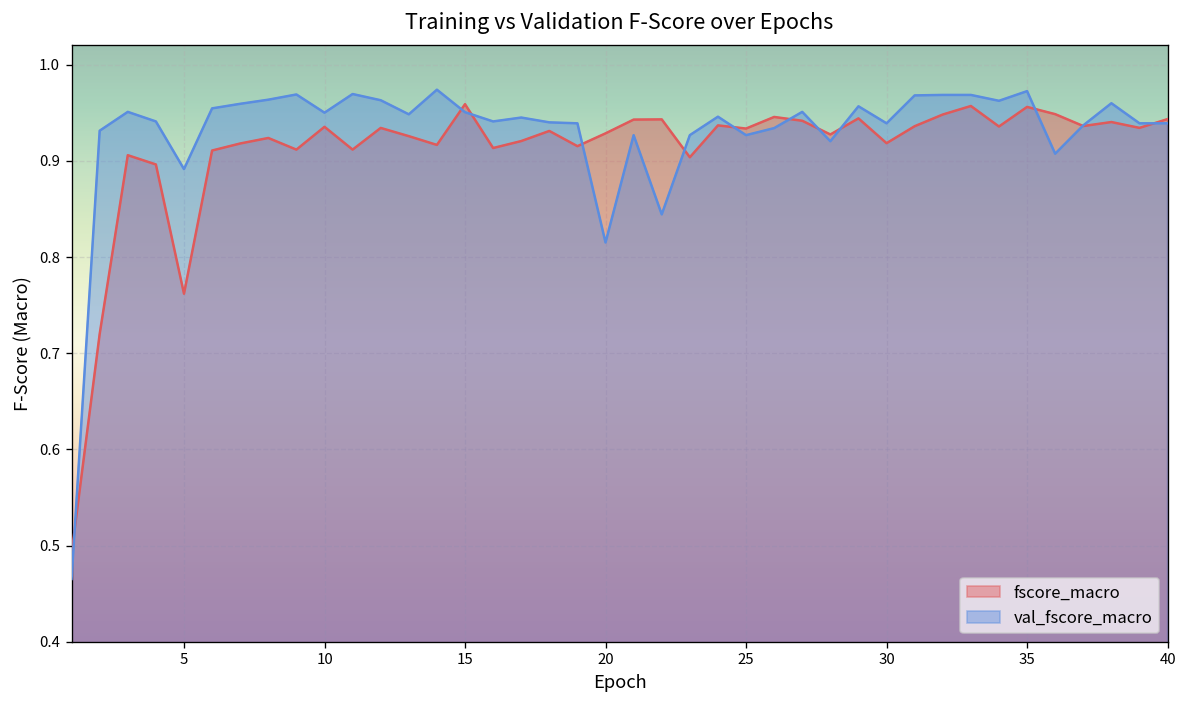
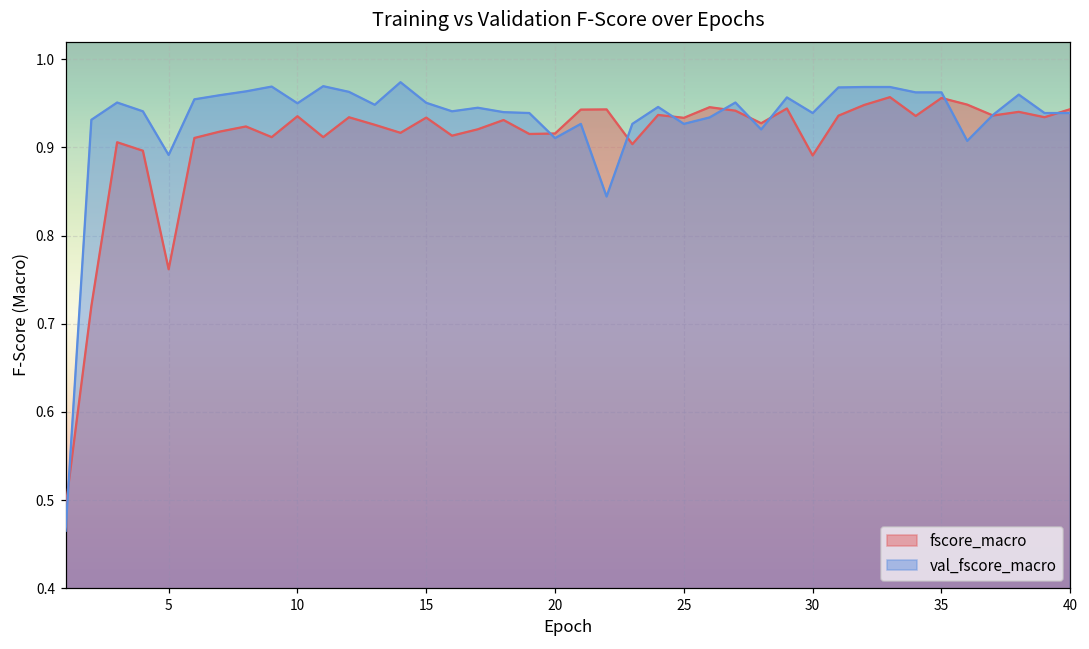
  {
    "fscore_macro": {
      "5": 0.76,
      "10": 0.94,
-     "15": 0.96,
-     "20": 0.93,
+     "15": 0.93,
+     "20": 0.92,
      "25": 0.93,
-     "30": 0.92,
+     "30": 0.89,
      "35": 0.96,
      "40": 0.94
    },
    "val_fscore_macro": {
      "5": 0.89,
      "10": 0.95,
      "15": 0.95,
-     "20": 0.82,
+     "20": 0.91,
      "25": 0.93,
      "30": 0.94,
-     "35": 0.97,
+     "35": 0.96,
      "40": 0.94
    }
  }
